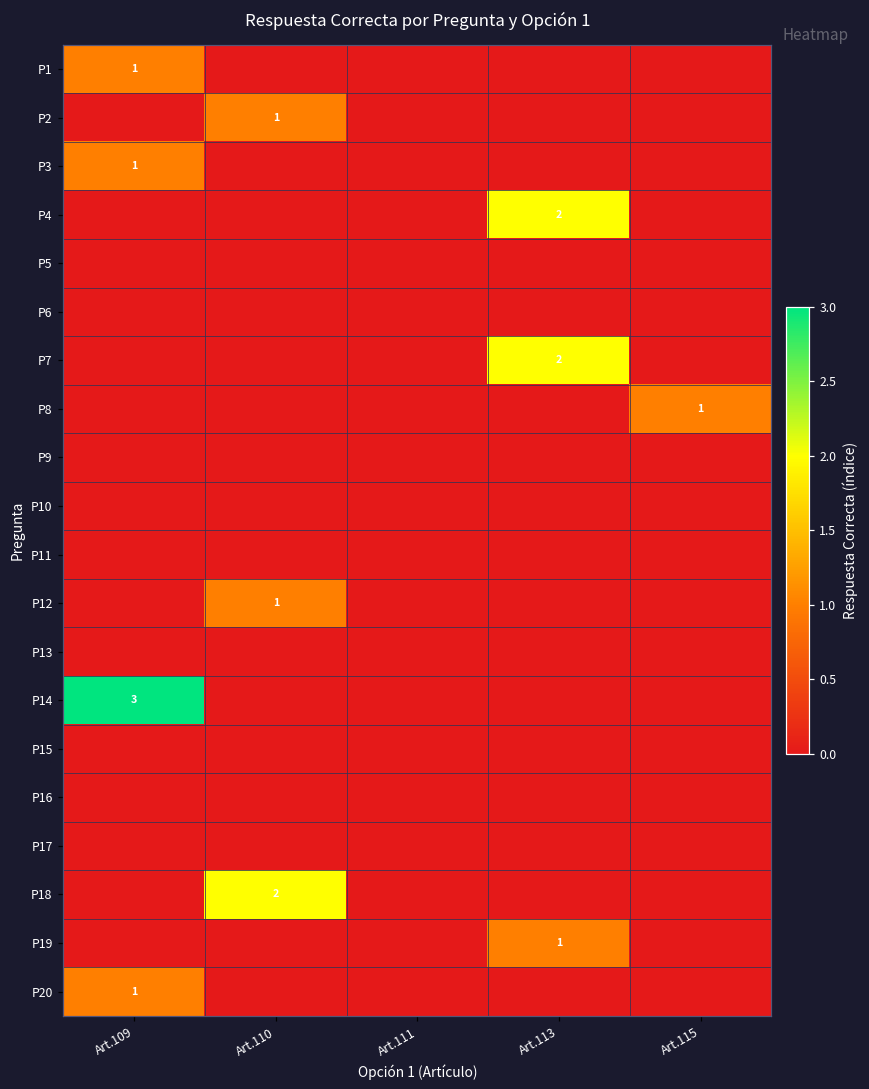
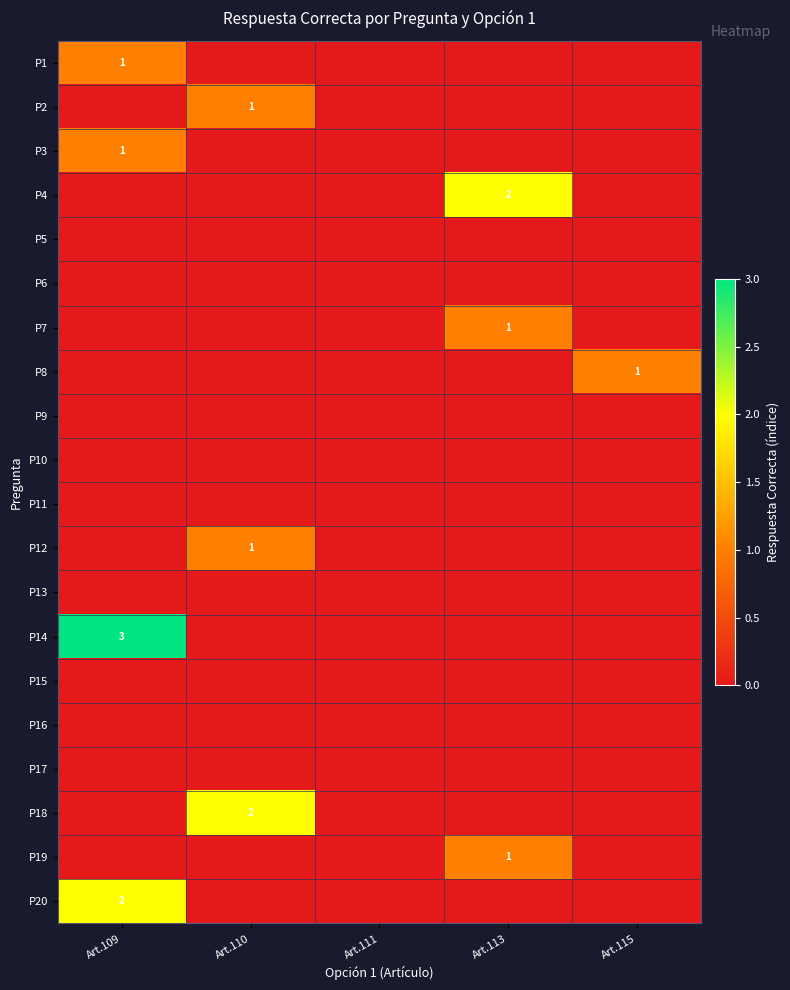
  {
    "P1": {
      "Art.109": 1
    },
    "P2": {
      "Art.110": 1
    },
    "P3": {
      "Art.109": 1
    },
    "P4": {
      "Art.113": 2
    },
    "P7": {
-     "Art.113": 2
+     "Art.113": 1
    },
    "P8": {
      "Art.115": 1
    },
    "P12": {
      "Art.110": 1
    },
    "P14": {
      "Art.109": 3
    },
    "P18": {
      "Art.110": 2
    },
    "P19": {
      "Art.113": 1
    },
    "P20": {
-     "Art.109": 1
+     "Art.109": 2
    }
  }
